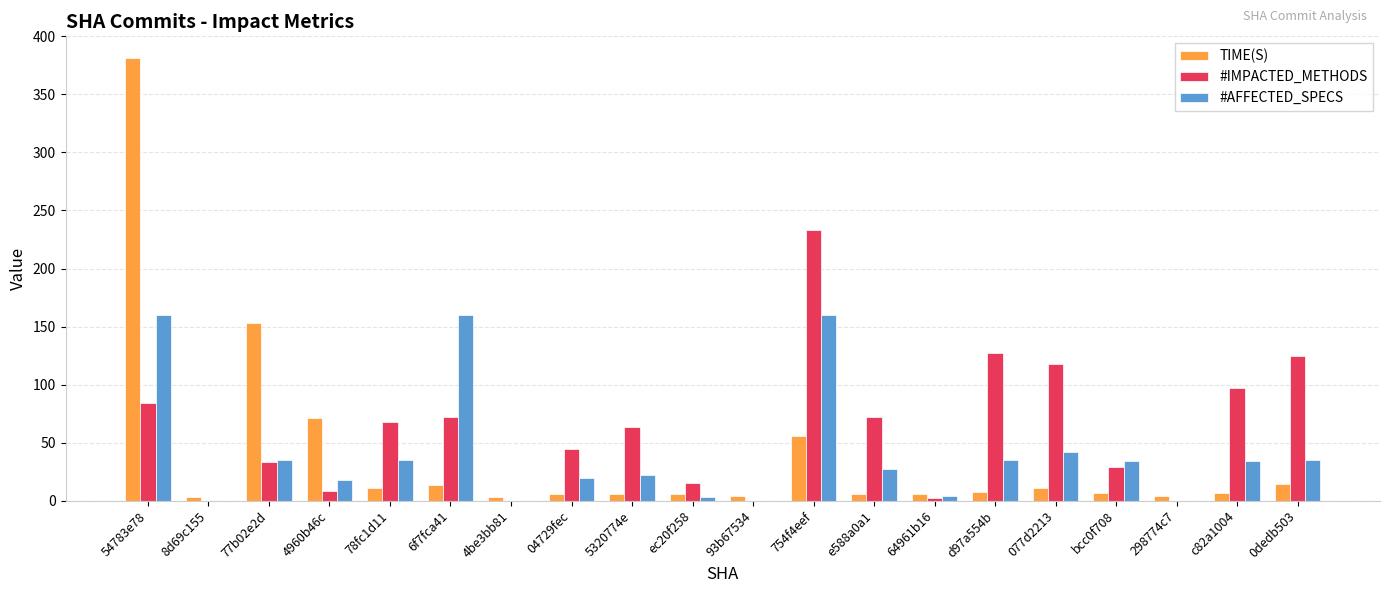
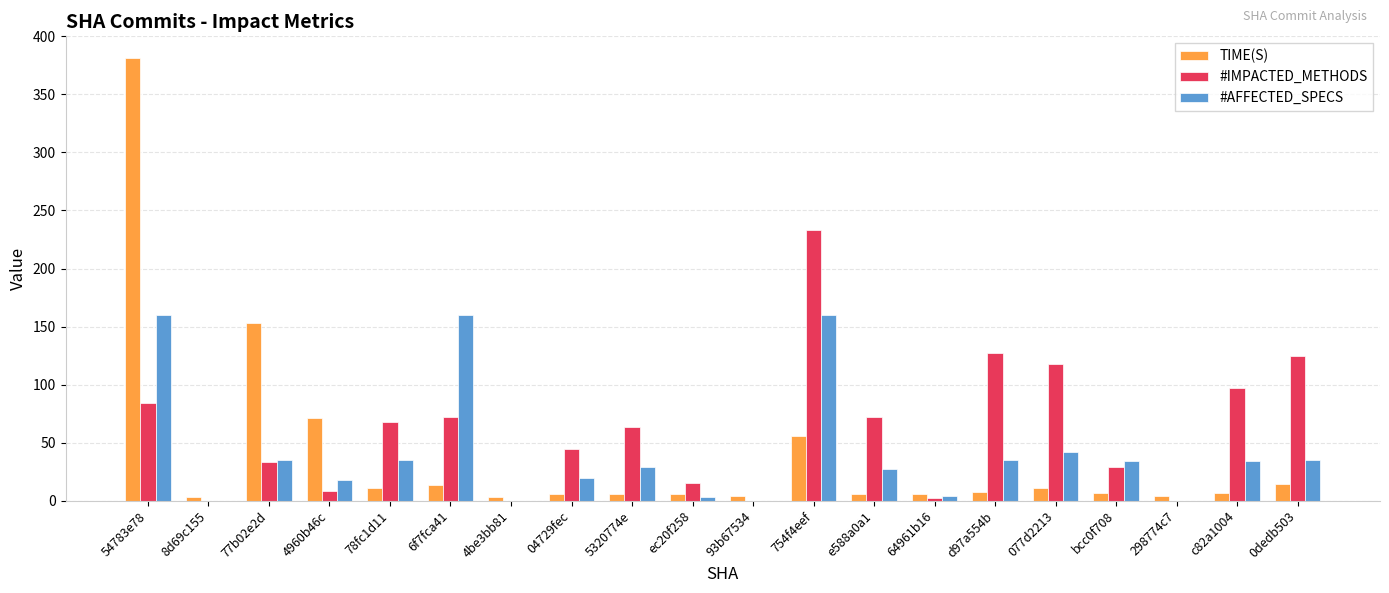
  {
    "TIME(S)": {
      "54783e78": 381,
      "8d69c155": 3,
      "77b02e2d": 153,
      "4960b46c": 71,
      "78fc1d11": 11,
      "6f7fca41": 13,
      "4be3bb81": 3,
      "04729fec": 6,
      "5320774e": 6,
      "ec20f258": 5,
      "93b67534": 4,
      "754f4eef": 56,
      "e588a0a1": 6,
      "64961b16": 5,
      "d97a554b": 7,
      "077d2213": 11,
      "bcc0f708": 7,
      "298774c7": 4,
      "c82a1004": 7,
      "0dedb503": 15
    },
    "#IMPACTED_METHODS": {
      "54783e78": 84,
      "8d69c155": 0,
      "77b02e2d": 33,
      "4960b46c": 8,
      "78fc1d11": 68,
      "6f7fca41": 72,
      "4be3bb81": 0,
      "04729fec": 44,
      "5320774e": 63,
      "ec20f258": 15,
      "93b67534": 0,
      "754f4eef": 233,
      "e588a0a1": 72,
      "d97a554b": 127,
      "077d2213": 118,
      "bcc0f708": 29,
      "298774c7": 0,
      "c82a1004": 97,
      "0dedb503": 125
    },
    "#AFFECTED_SPECS": {
      "54783e78": 160,
      "8d69c155": 0,
      "77b02e2d": 35,
      "4960b46c": 18,
      "78fc1d11": 35,
      "6f7fca41": 160,
      "4be3bb81": 0,
      "04729fec": 19,
-     "5320774e": 22,
+     "5320774e": 29,
      "ec20f258": 3,
      "93b67534": 0,
      "754f4eef": 160,
      "e588a0a1": 27,
      "64961b16": 4,
      "d97a554b": 35,
      "077d2213": 42,
      "bcc0f708": 34,
      "298774c7": 0,
      "c82a1004": 34,
      "0dedb503": 35
    }
  }
